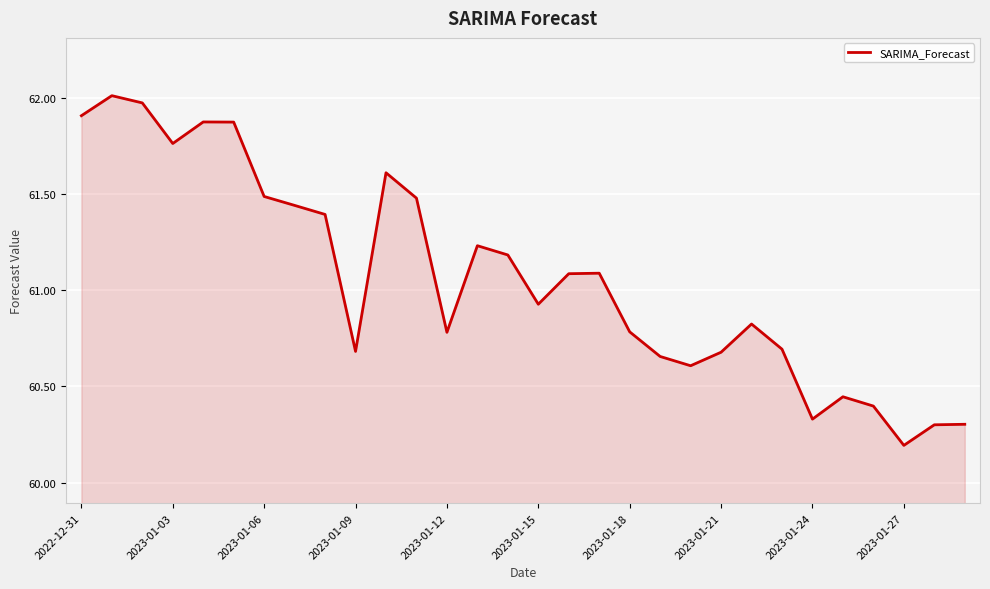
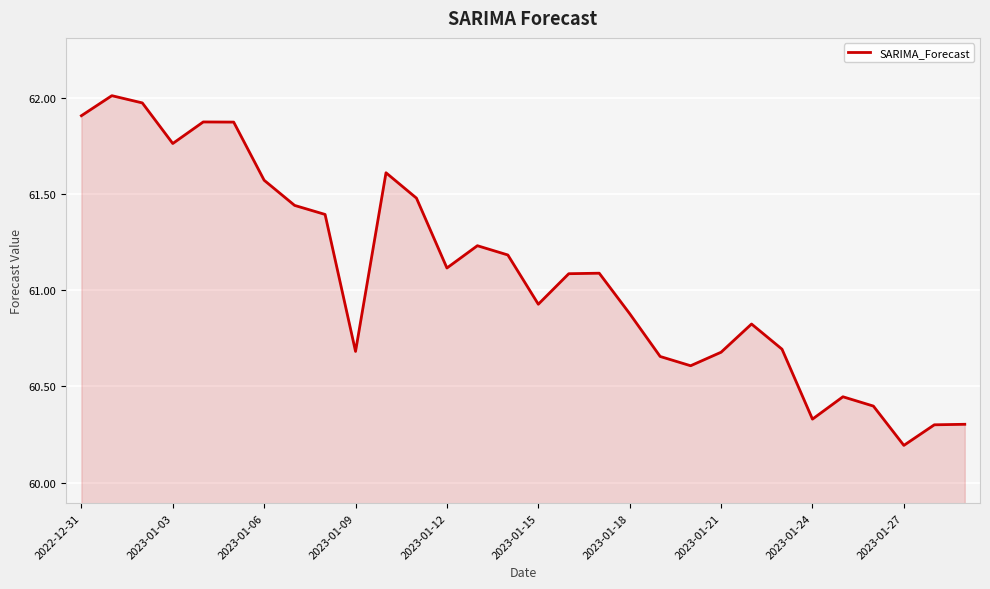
  {
    "2022-12-31": 61.91,
    "2023-01-03": 61.76,
-   "2023-01-06": 61.49,
+   "2023-01-06": 61.57,
    "2023-01-09": 60.68,
-   "2023-01-12": 60.78,
+   "2023-01-12": 61.11,
    "2023-01-15": 60.93,
-   "2023-01-18": 60.78,
+   "2023-01-18": 60.88,
    "2023-01-21": 60.68,
    "2023-01-24": 60.33,
    "2023-01-27": 60.19
  }
